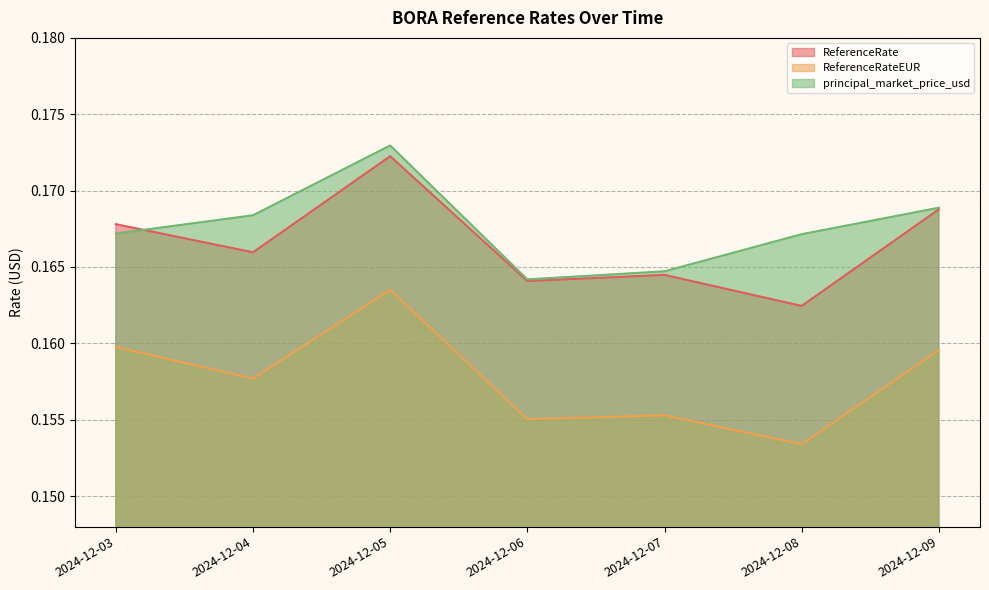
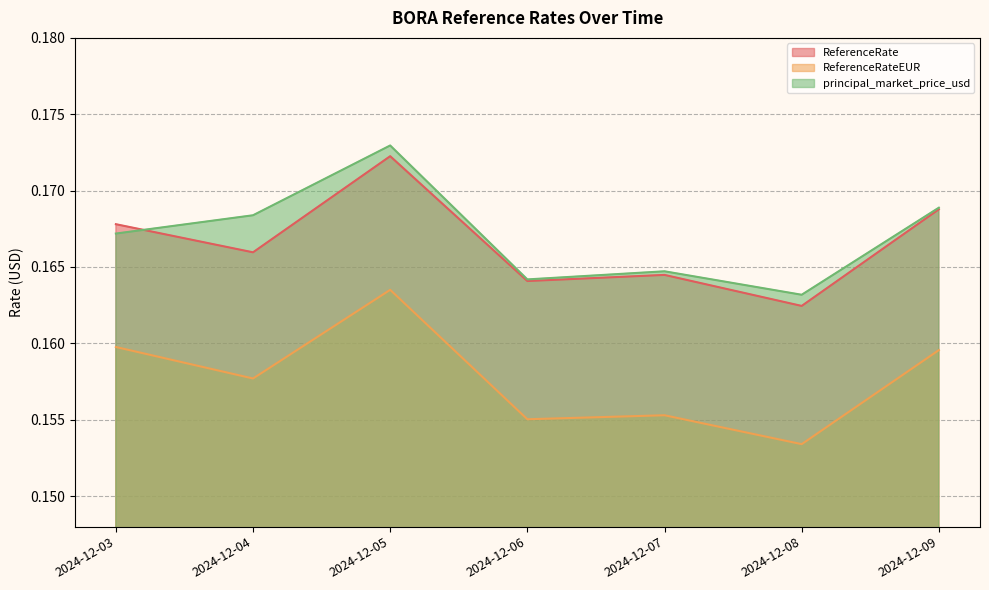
  {
    "principal_market_price_usd": {
      "2024-12-03": 0.1672,
      "2024-12-04": 0.1684,
      "2024-12-05": 0.1730,
      "2024-12-07": 0.1647,
-     "2024-12-08": 0.1671
+     "2024-12-08": 0.1632
    }
  }
